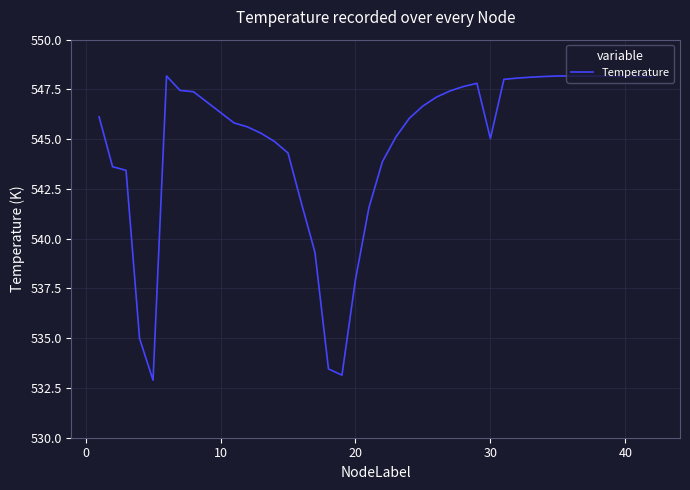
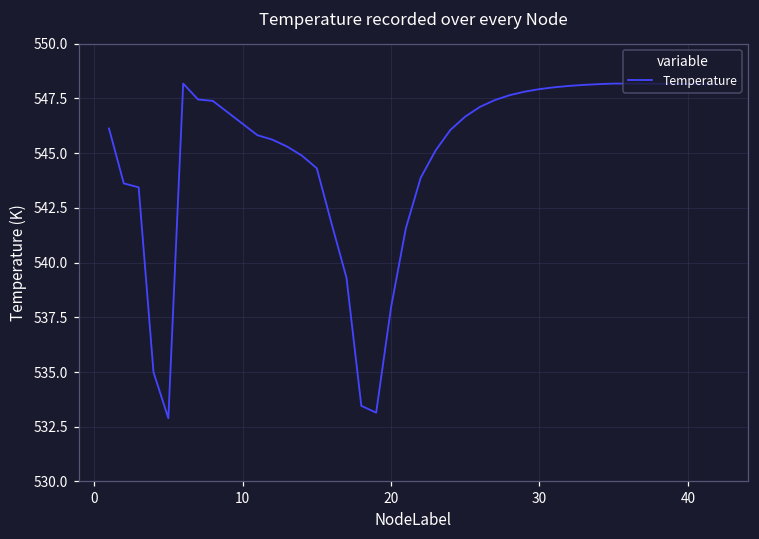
  {
    "20": 537.9,
-   "30": 545.0
+   "30": 547.9
  }
